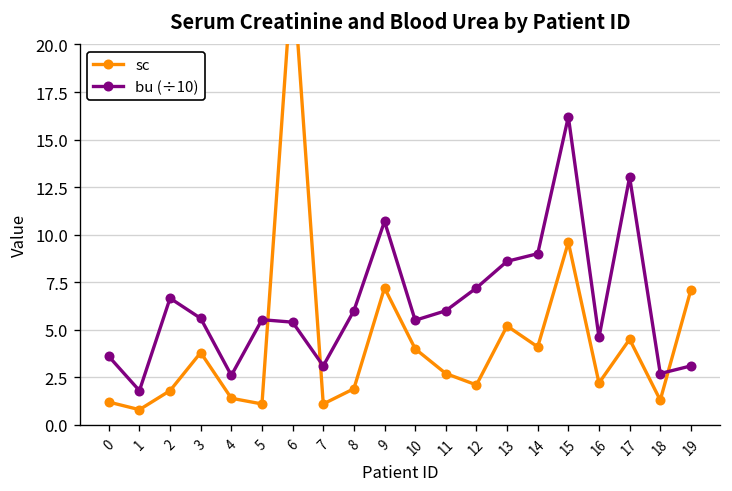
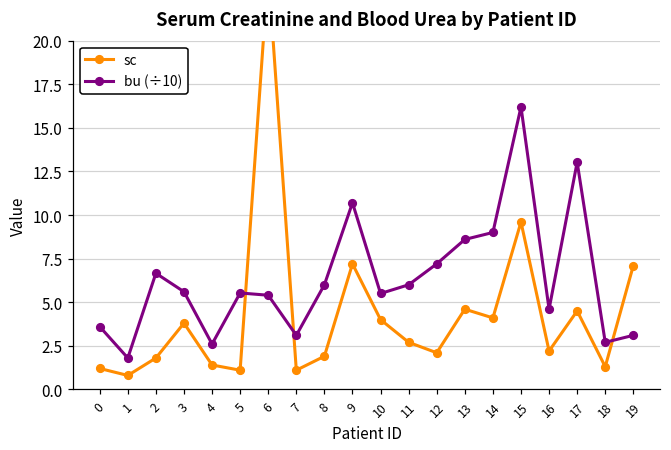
  {
    "sc": {
      "0": 1.2,
      "1": 0.8,
      "2": 1.8,
      "3": 3.8,
      "4": 1.4,
      "5": 1.1,
      "7": 1.1,
      "8": 1.9,
      "9": 7.2,
      "10": 4.0,
      "11": 2.7,
      "12": 2.1,
-     "13": 5.2,
+     "13": 4.6,
      "14": 4.1,
      "15": 9.6,
      "16": 2.2,
      "17": 4.5,
      "18": 1.3,
      "19": 7.1
    },
    "bu (÷10)": {
      "0": 3.6,
      "1": 1.8,
      "2": 6.7,
      "3": 5.6,
      "4": 2.6,
      "5": 5.5,
      "6": 5.4,
      "7": 3.1,
      "8": 6.0,
      "9": 10.7,
      "10": 5.5,
      "11": 6.0,
      "12": 7.2,
      "13": 8.6,
      "14": 9.0,
      "15": 16.2,
      "16": 4.6,
      "17": 13.0,
      "18": 2.7,
      "19": 3.1
    }
  }
